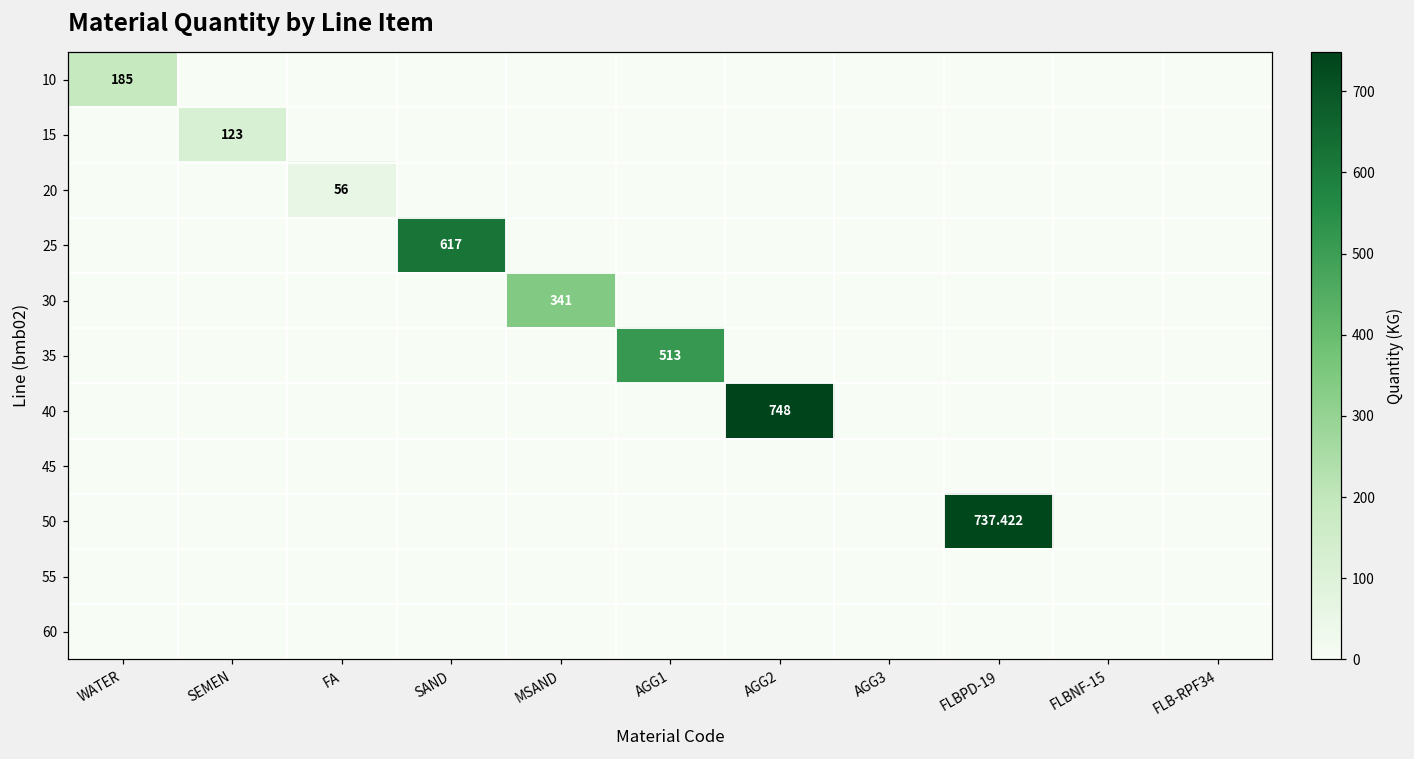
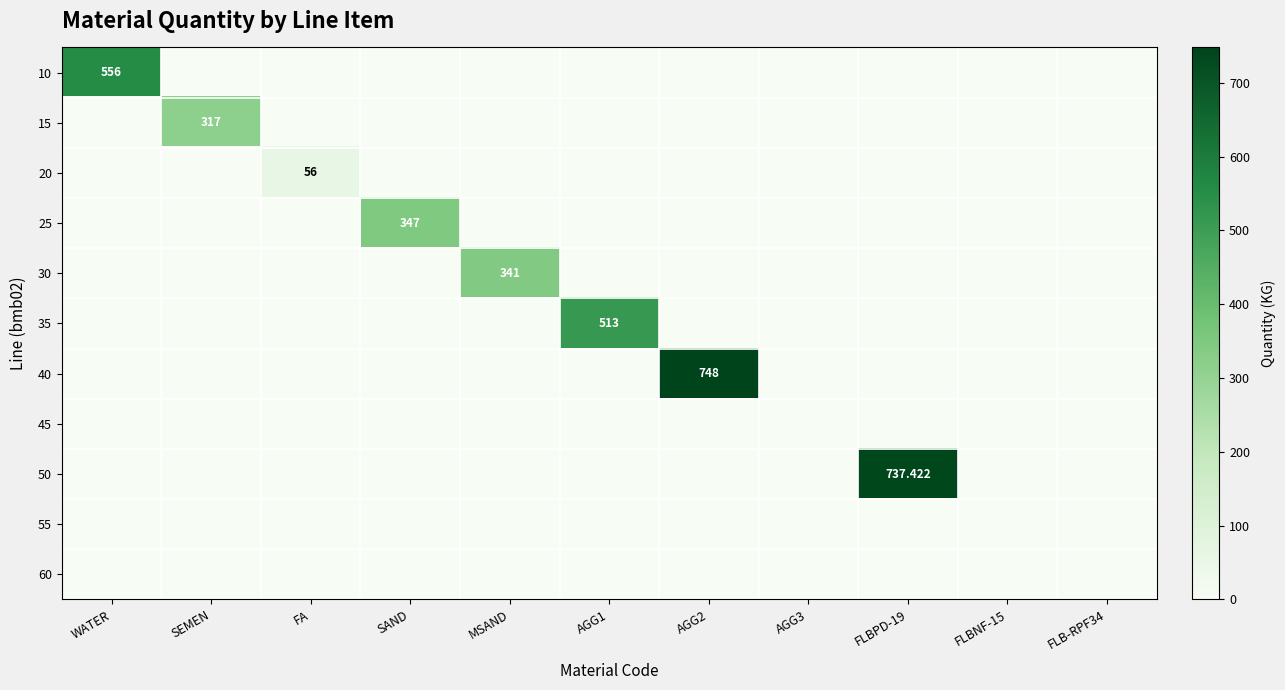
  {
    "10": {
-     "WATER": 185
+     "WATER": 556
    },
    "15": {
-     "SEMEN": 123
+     "SEMEN": 317
    },
    "20": {
      "FA": 56
    },
    "25": {
-     "SAND": 617
+     "SAND": 347
    },
    "30": {
      "MSAND": 341
    },
    "35": {
      "AGG1": 513
    },
    "40": {
      "AGG2": 748
    },
    "50": {
      "FLBPD-19": 737.422
    }
  }
